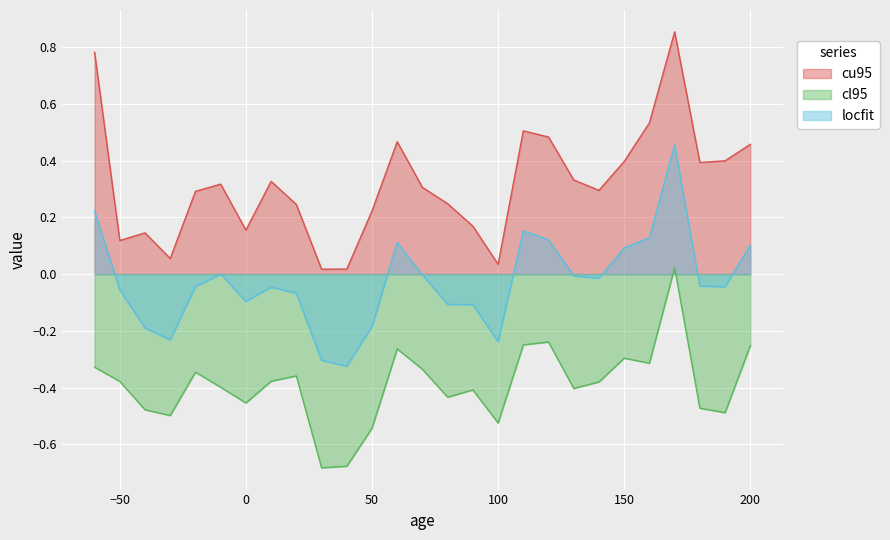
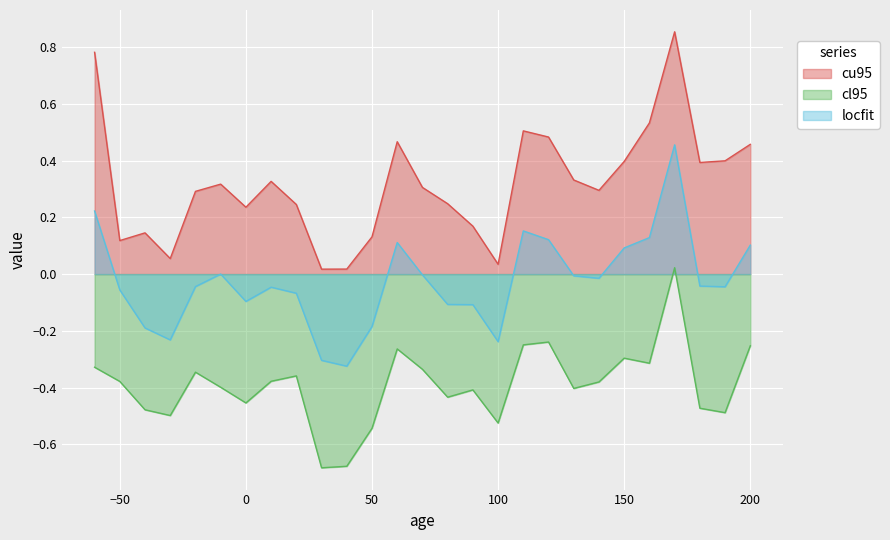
  {
    "cu95": {
      "−50": 0.12,
-     "0": 0.15,
-     "50": 0.22,
+     "0": 0.24,
+     "50": 0.13,
      "100": 0.03,
      "150": 0.40,
      "200": 0.46
    }
  }
